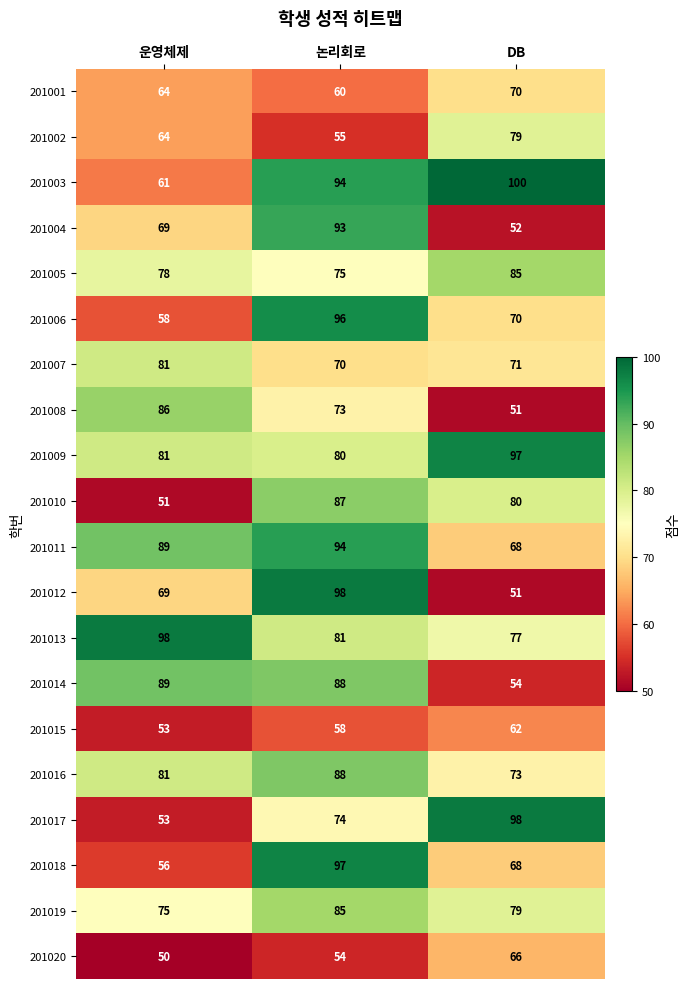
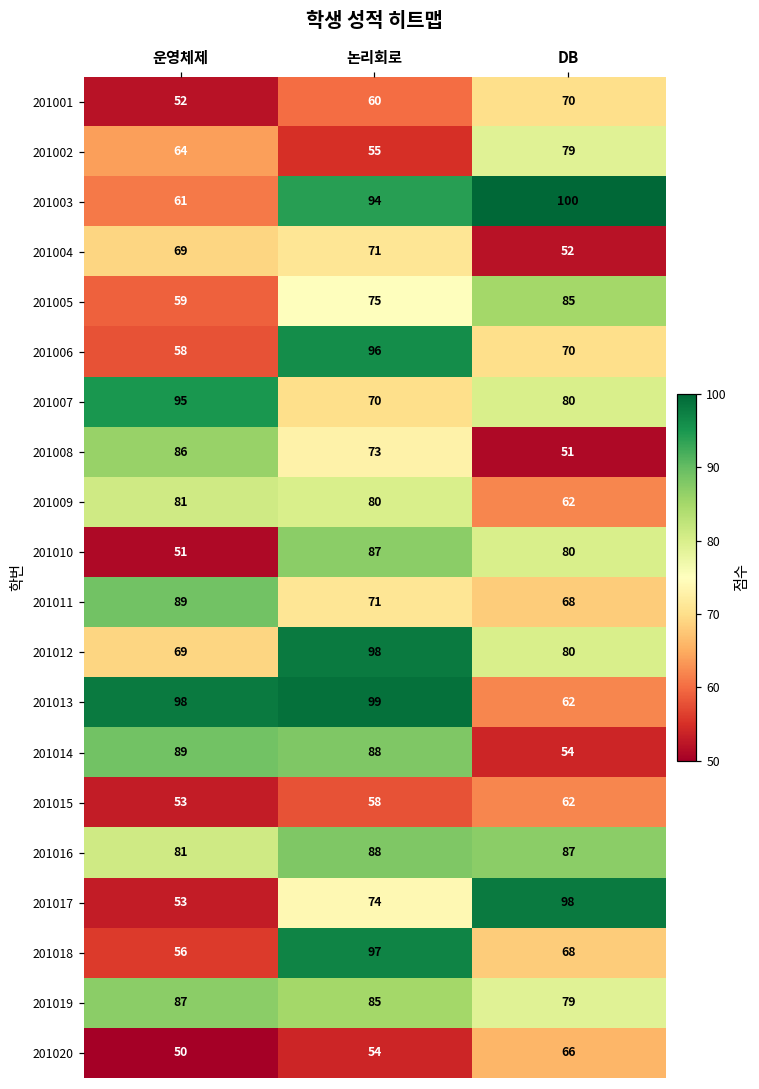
  {
    "201001": {
-     "운영체제": 64,
+     "운영체제": 52,
      "논리회로": 60,
      "DB": 70
    },
    "201002": {
      "운영체제": 64,
      "논리회로": 55,
      "DB": 79
    },
    "201003": {
      "운영체제": 61,
      "논리회로": 94,
      "DB": 100
    },
    "201004": {
      "운영체제": 69,
-     "논리회로": 93,
+     "논리회로": 71,
      "DB": 52
    },
    "201005": {
-     "운영체제": 78,
+     "운영체제": 59,
      "논리회로": 75,
      "DB": 85
    },
    "201006": {
      "운영체제": 58,
      "논리회로": 96,
      "DB": 70
    },
    "201007": {
-     "운영체제": 81,
+     "운영체제": 95,
      "논리회로": 70,
-     "DB": 71
+     "DB": 80
    },
    "201008": {
      "운영체제": 86,
      "논리회로": 73,
      "DB": 51
    },
    "201009": {
      "운영체제": 81,
      "논리회로": 80,
-     "DB": 97
+     "DB": 62
    },
    "201010": {
      "운영체제": 51,
      "논리회로": 87,
      "DB": 80
    },
    "201011": {
      "운영체제": 89,
-     "논리회로": 94,
+     "논리회로": 71,
      "DB": 68
    },
    "201012": {
      "운영체제": 69,
      "논리회로": 98,
-     "DB": 51
+     "DB": 80
    },
    "201013": {
      "운영체제": 98,
-     "논리회로": 81,
-     "DB": 77
+     "논리회로": 99,
+     "DB": 62
    },
    "201014": {
      "운영체제": 89,
      "논리회로": 88,
      "DB": 54
    },
    "201015": {
      "운영체제": 53,
      "논리회로": 58,
      "DB": 62
    },
    "201016": {
      "운영체제": 81,
      "논리회로": 88,
-     "DB": 73
+     "DB": 87
    },
    "201017": {
      "운영체제": 53,
      "논리회로": 74,
      "DB": 98
    },
    "201018": {
      "운영체제": 56,
      "논리회로": 97,
      "DB": 68
    },
    "201019": {
-     "운영체제": 75,
+     "운영체제": 87,
      "논리회로": 85,
      "DB": 79
    },
    "201020": {
      "운영체제": 50,
      "논리회로": 54,
      "DB": 66
    }
  }
